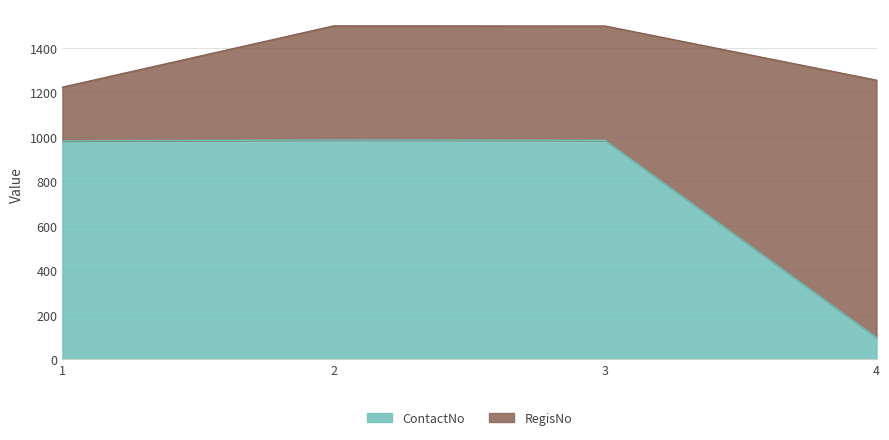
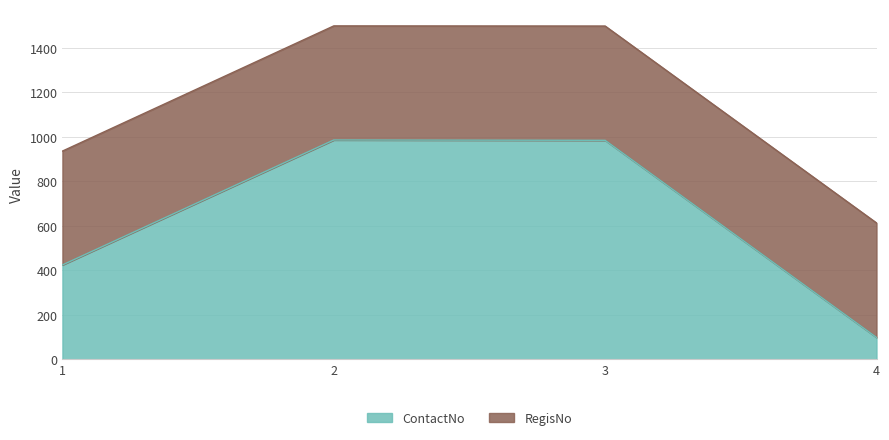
  {
    "ContactNo": {
-     "1": 980,
+     "1": 420,
      "2": 990,
      "3": 980,
      "4": 100
    },
    "RegisNo": {
-     "1": 240,
+     "1": 510,
      "2": 510,
      "3": 510,
-     "4": 1160
+     "4": 520
    }
  }
